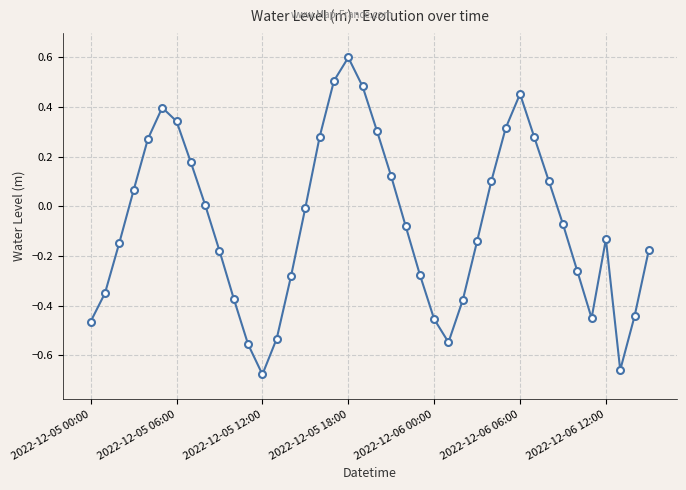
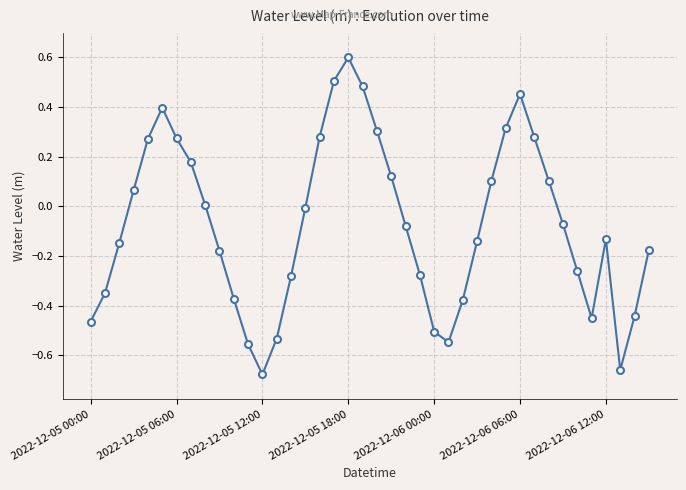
  {
    "2022-12-05 00:00": -0.46,
-   "2022-12-05 06:00": 0.34,
+   "2022-12-05 06:00": 0.27,
    "2022-12-05 12:00": -0.68,
    "2022-12-05 18:00": 0.60,
-   "2022-12-06 00:00": -0.45,
+   "2022-12-06 00:00": -0.50,
    "2022-12-06 06:00": 0.45,
    "2022-12-06 12:00": -0.13
  }
